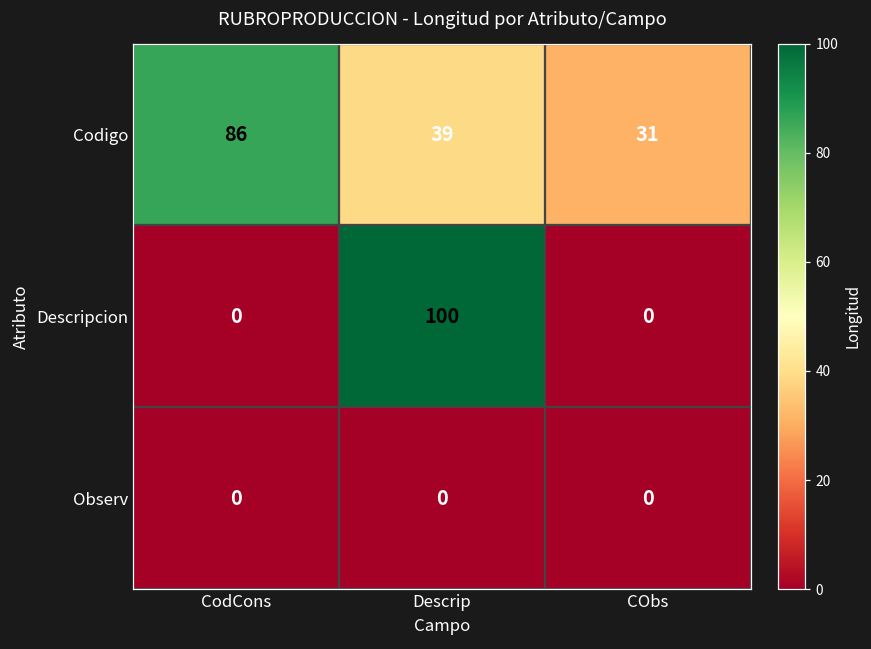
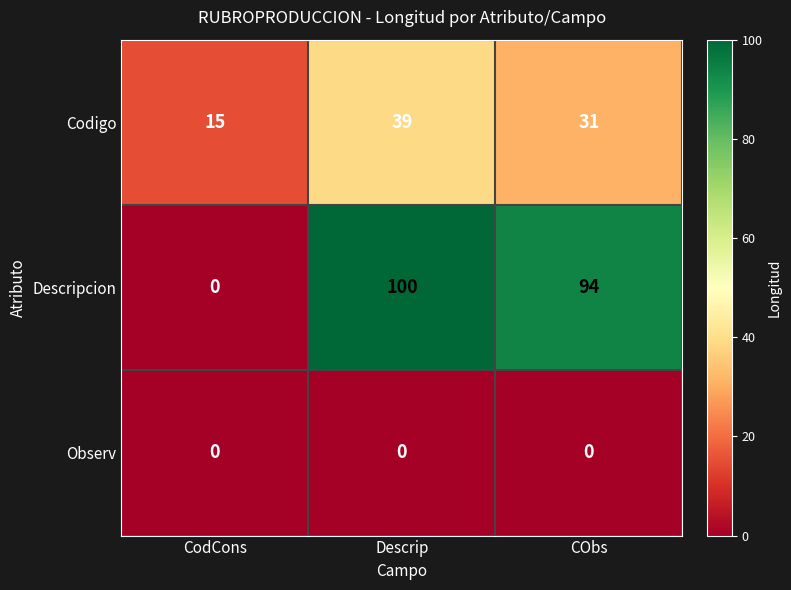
  {
    "Codigo": {
-     "CodCons": 86,
+     "CodCons": 15,
      "Descrip": 39,
      "CObs": 31
    },
    "Descripcion": {
      "CodCons": 0,
      "Descrip": 100,
-     "CObs": 0
+     "CObs": 94
    },
    "Observ": {
      "CodCons": 0,
      "Descrip": 0,
      "CObs": 0
    }
  }
